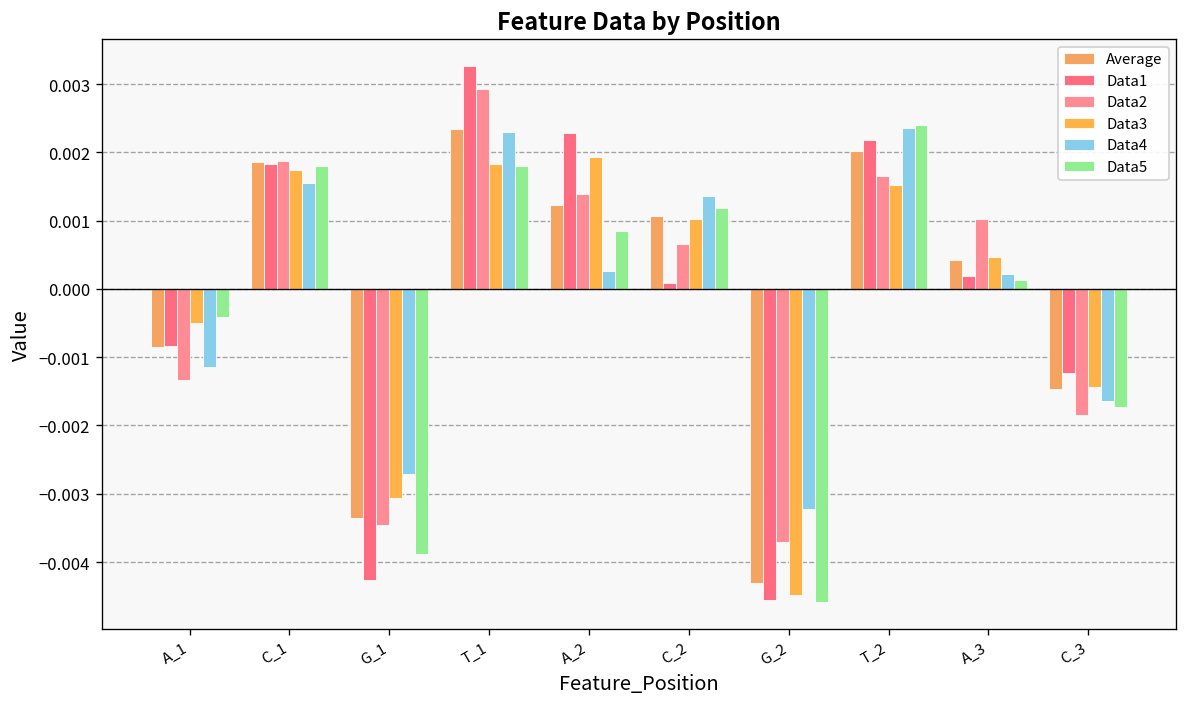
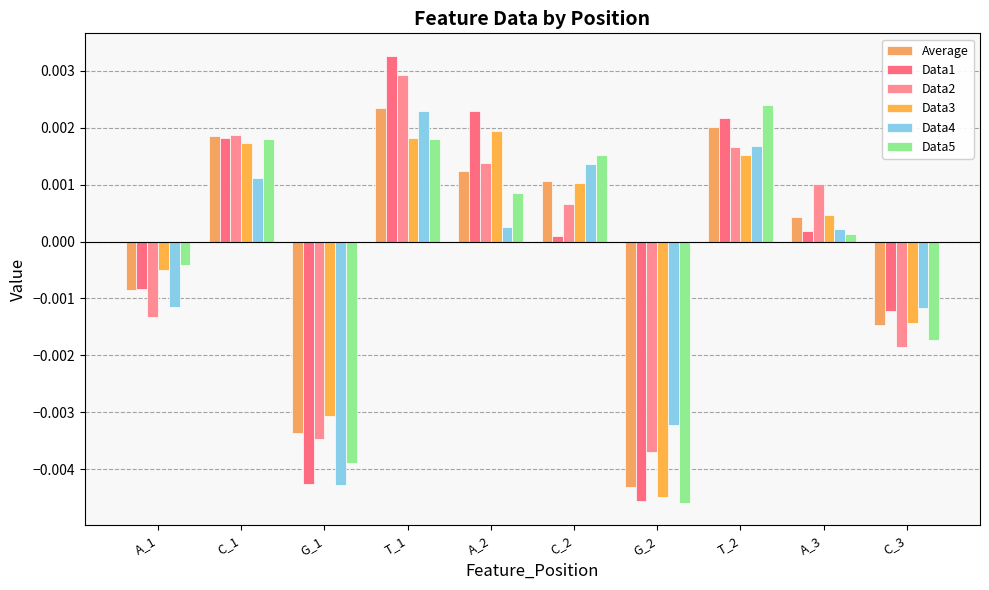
  {
    "Data4": {
      "A_1": -0.0011,
-     "C_1": 0.0016,
-     "G_1": -0.0027,
+     "C_1": 0.0011,
+     "G_1": -0.0043,
      "T_1": 0.0023,
      "A_2": 0.0003,
      "C_2": 0.0014,
      "G_2": -0.0032,
-     "T_2": 0.0024,
+     "T_2": 0.0017,
      "A_3": 0.0002,
-     "C_3": -0.0016
+     "C_3": -0.0012
    },
    "Data5": {
      "A_1": -0.0004,
      "C_1": 0.0018,
      "G_1": -0.0039,
      "T_1": 0.0018,
      "A_2": 0.0008,
-     "C_2": 0.0012,
+     "C_2": 0.0015,
      "G_2": -0.0046,
      "T_2": 0.0024,
      "A_3": 0.0001,
      "C_3": -0.0017
    }
  }
